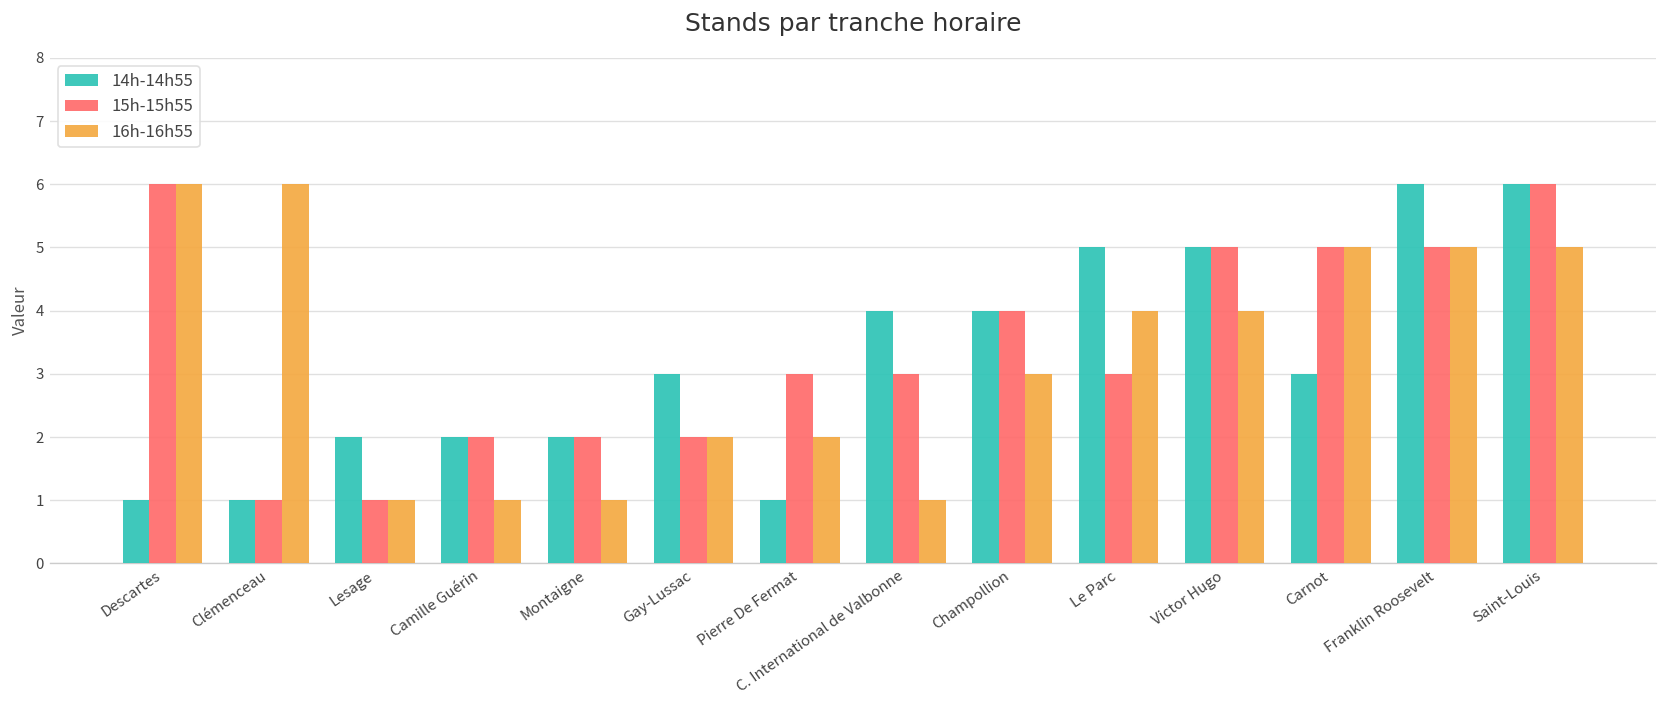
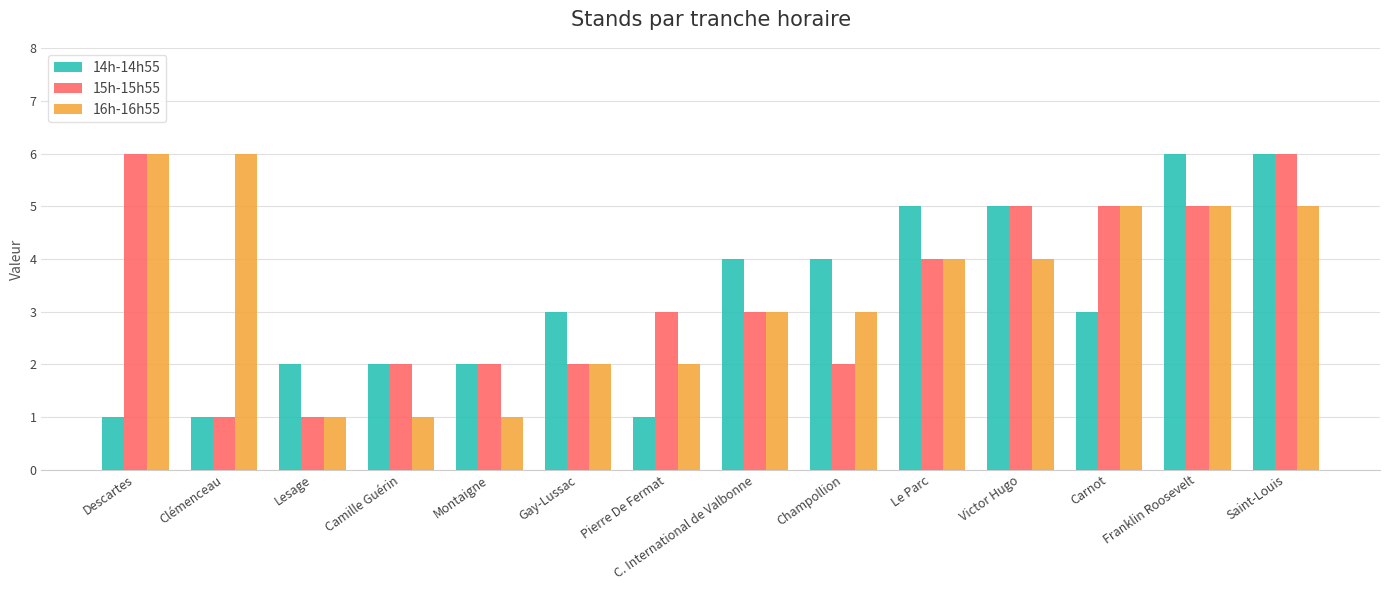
  {
    "14h-14h55": {
      "Descartes": 1,
      "Clémenceau": 1,
      "Lesage": 2,
      "Camille Guérin": 2,
      "Montaigne": 2,
      "Gay-Lussac": 3,
      "Pierre De Fermat": 1,
      "C. International de Valbonne": 4,
      "Champollion": 4,
      "Le Parc": 5,
      "Victor Hugo": 5,
      "Carnot": 3,
      "Franklin Roosevelt": 6,
      "Saint-Louis": 6
    },
    "15h-15h55": {
      "Descartes": 6,
      "Clémenceau": 1,
      "Lesage": 1,
      "Camille Guérin": 2,
      "Montaigne": 2,
      "Gay-Lussac": 2,
      "Pierre De Fermat": 3,
      "C. International de Valbonne": 3,
-     "Champollion": 4,
-     "Le Parc": 3,
+     "Champollion": 2,
+     "Le Parc": 4,
      "Victor Hugo": 5,
      "Carnot": 5,
      "Franklin Roosevelt": 5,
      "Saint-Louis": 6
    },
    "16h-16h55": {
      "Descartes": 6,
      "Clémenceau": 6,
      "Lesage": 1,
      "Camille Guérin": 1,
      "Montaigne": 1,
      "Gay-Lussac": 2,
      "Pierre De Fermat": 2,
-     "C. International de Valbonne": 1,
+     "C. International de Valbonne": 3,
      "Champollion": 3,
      "Le Parc": 4,
      "Victor Hugo": 4,
      "Carnot": 5,
      "Franklin Roosevelt": 5,
      "Saint-Louis": 5
    }
  }
